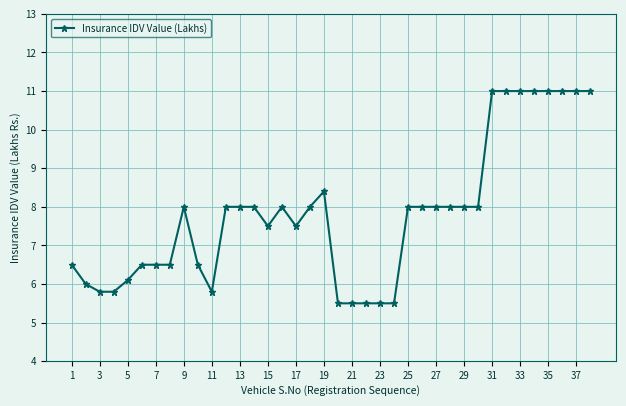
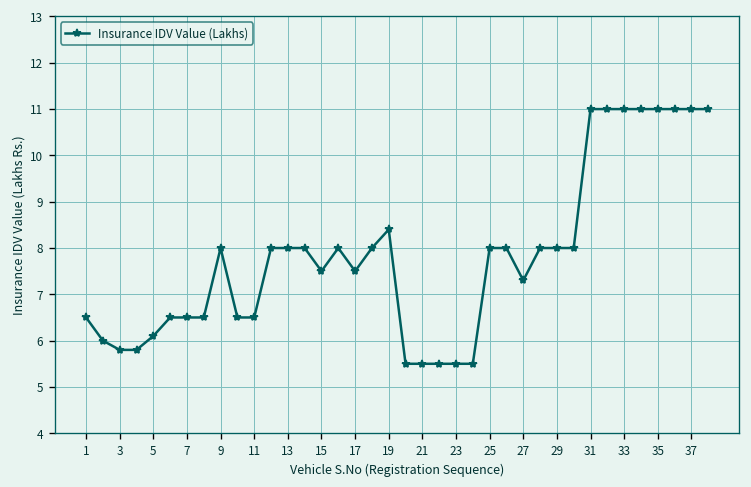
  {
    "1": 6.5,
    "3": 5.8,
    "5": 6.1,
    "7": 6.5,
    "9": 8.0,
-   "11": 5.8,
+   "11": 6.5,
    "13": 8.0,
    "15": 7.5,
    "17": 7.5,
    "19": 8.4,
    "21": 5.5,
    "23": 5.5,
    "25": 8.0,
-   "27": 8.0,
+   "27": 7.3,
    "29": 8.0,
    "31": 11.0,
    "33": 11.0,
    "35": 11.0,
    "37": 11.0
  }
